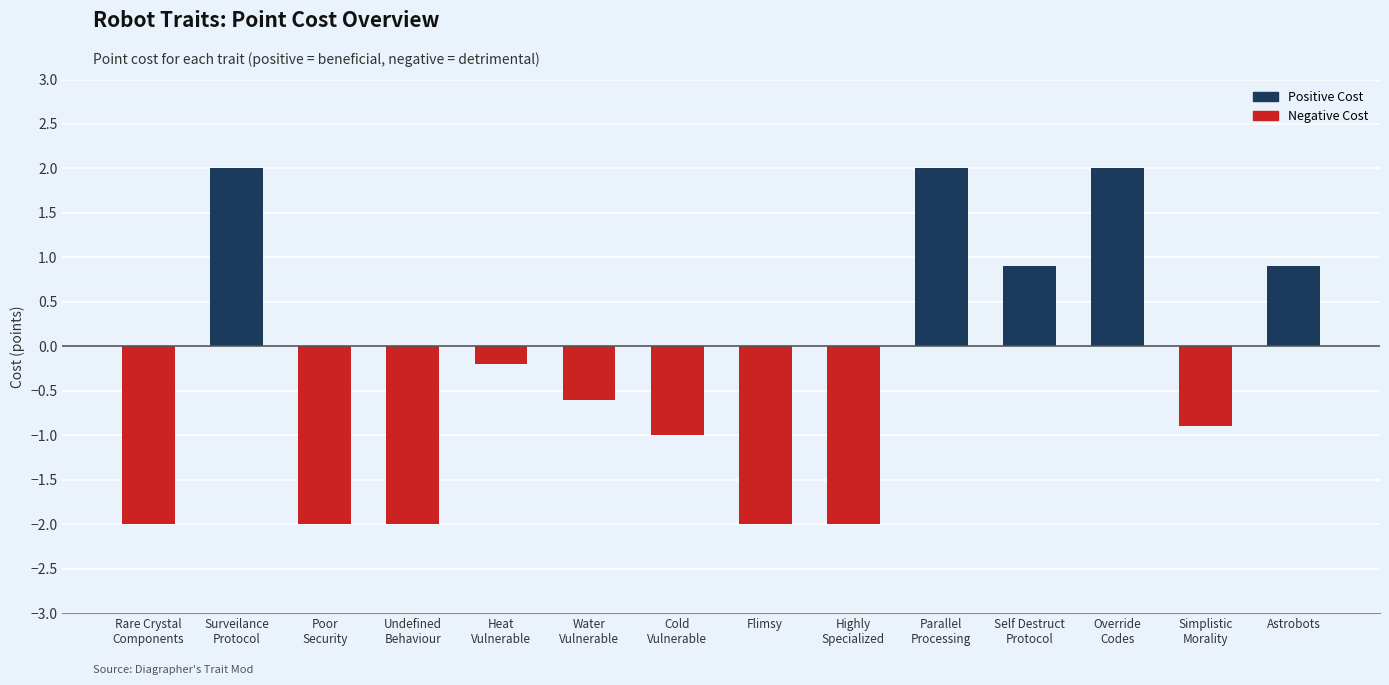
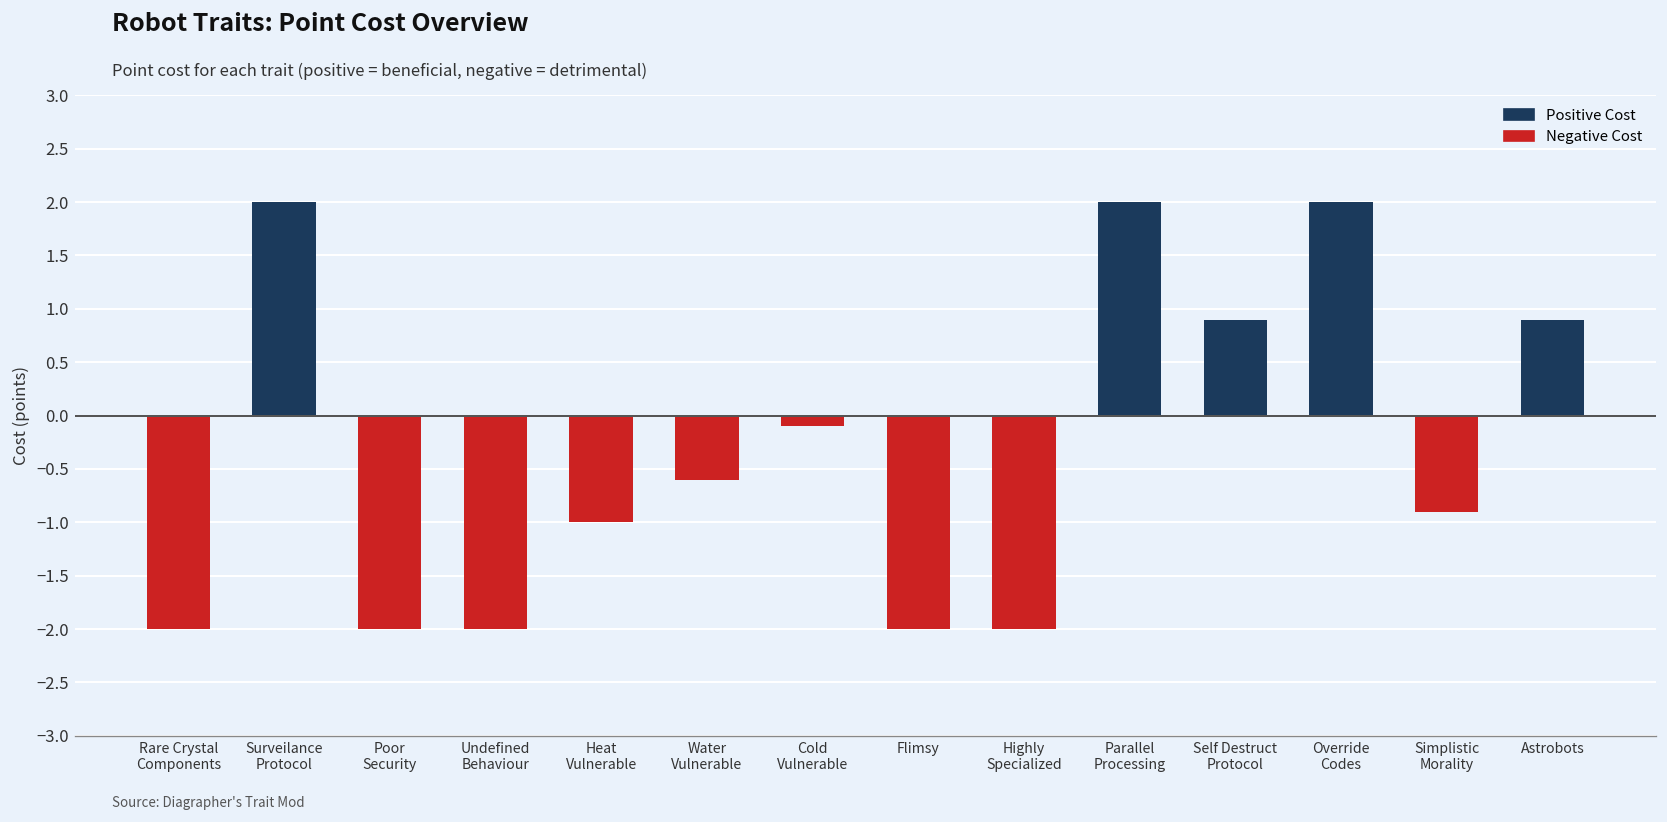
  {
    "Rare Crystal Components": -2.0,
    "Surveilance Protocol": 2.0,
    "Poor Security": -2.0,
    "Undefined Behaviour": -2.0,
-   "Heat Vulnerable": -0.2,
+   "Heat Vulnerable": -1.0,
    "Water Vulnerable": -0.6,
-   "Cold Vulnerable": -1.0,
+   "Cold Vulnerable": -0.1,
    "Flimsy": -2.0,
    "Highly Specialized": -2.0,
    "Parallel Processing": 2.0,
    "Self Destruct Protocol": 0.9,
    "Override Codes": 2.0,
    "Simplistic Morality": -0.9,
    "Astrobots": 0.9
  }
